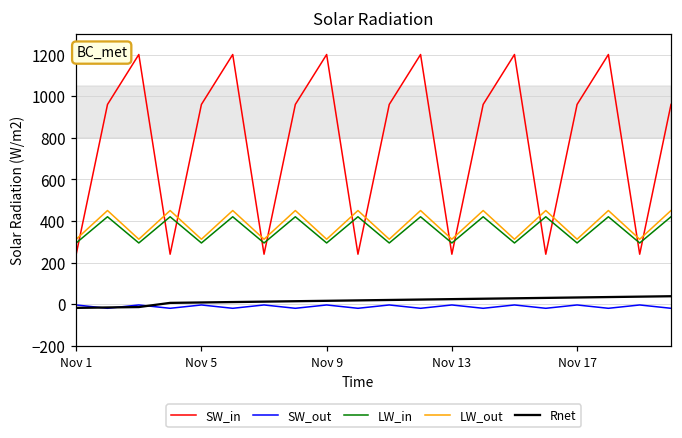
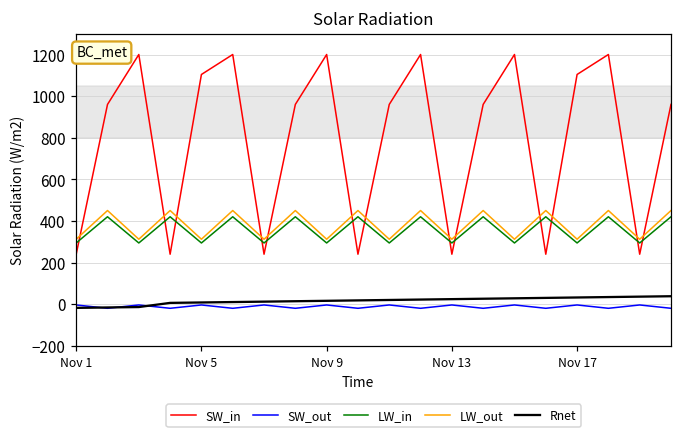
  {
    "SW_in": {
      "Nov 1": 240,
-     "Nov 5": 960,
+     "Nov 5": 1100,
      "Nov 9": 1200,
      "Nov 13": 240,
-     "Nov 17": 960
+     "Nov 17": 1100
    },
    "SW_out": {
      "Nov 1": 0,
      "Nov 9": 0,
      "Nov 13": 0,
      "Nov 17": 0
    },
    "LW_in": {
      "Nov 1": 290,
      "Nov 5": 290,
      "Nov 9": 290,
      "Nov 13": 290,
      "Nov 17": 290
    },
    "LW_out": {
      "Nov 1": 310,
      "Nov 5": 310,
      "Nov 9": 310,
      "Nov 13": 310,
      "Nov 17": 310
    },
    "Rnet": {
      "Nov 1": -20,
      "Nov 9": 20,
      "Nov 13": 20,
      "Nov 17": 30
    }
  }
